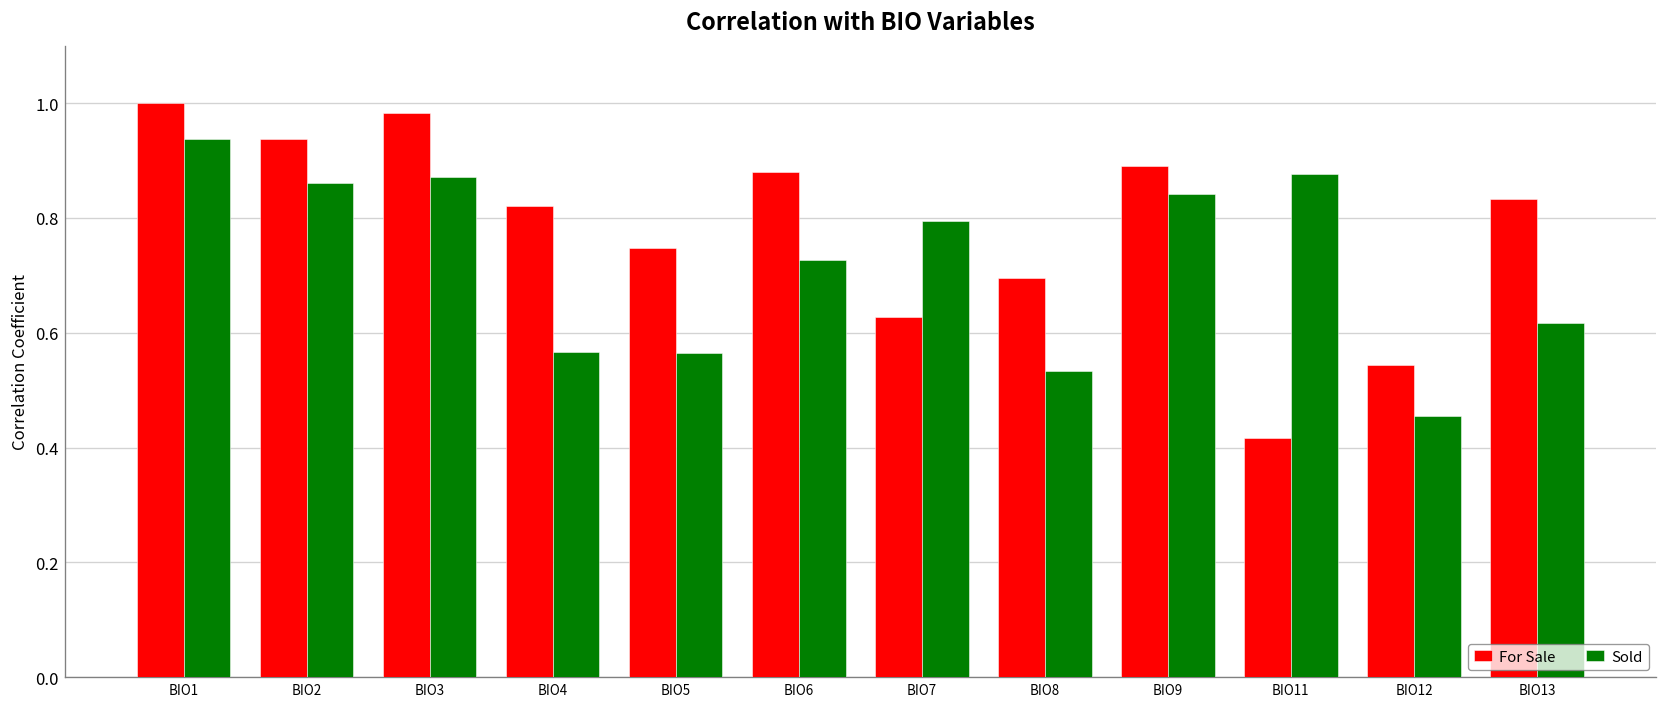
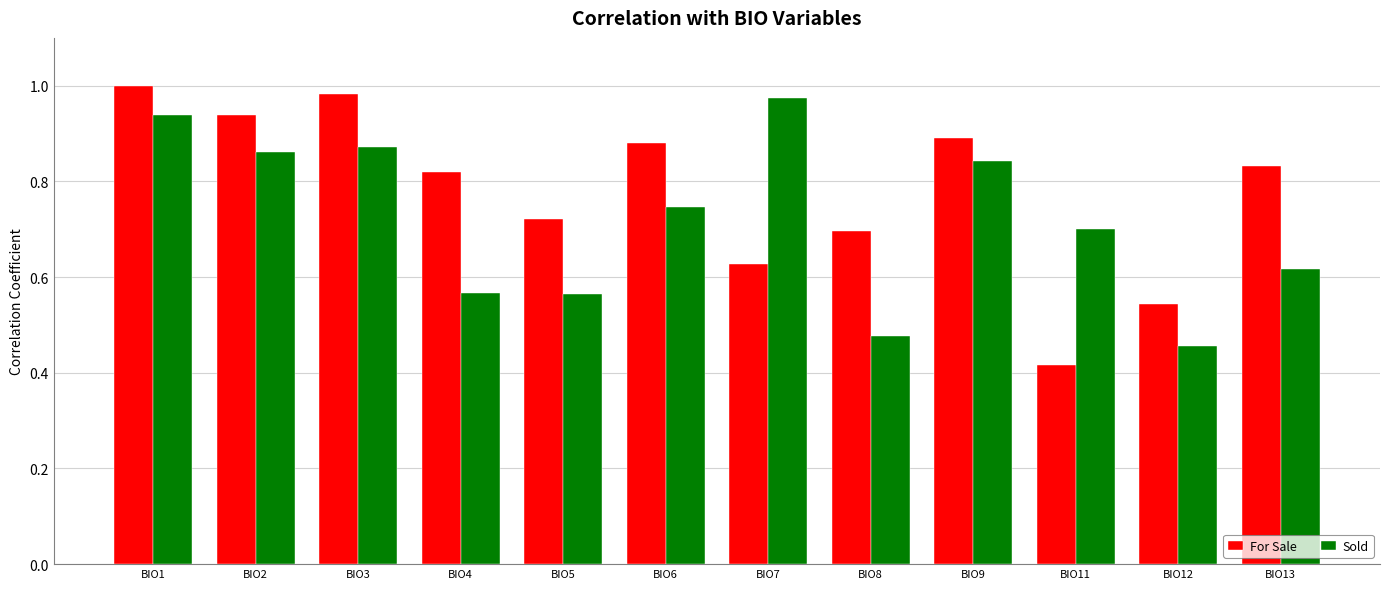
  {
    "For Sale": {
      "BIO1": 1.00,
      "BIO2": 0.94,
      "BIO3": 0.98,
      "BIO4": 0.82,
-     "BIO5": 0.75,
+     "BIO5": 0.72,
      "BIO6": 0.88,
      "BIO7": 0.63,
      "BIO8": 0.70,
      "BIO9": 0.89,
      "BIO11": 0.42,
      "BIO12": 0.54,
      "BIO13": 0.83
    },
    "Sold": {
      "BIO1": 0.94,
      "BIO2": 0.86,
      "BIO3": 0.87,
      "BIO4": 0.57,
      "BIO5": 0.57,
-     "BIO6": 0.73,
-     "BIO7": 0.79,
-     "BIO8": 0.53,
+     "BIO6": 0.75,
+     "BIO7": 0.97,
+     "BIO8": 0.48,
      "BIO9": 0.84,
-     "BIO11": 0.88,
+     "BIO11": 0.70,
      "BIO12": 0.46,
      "BIO13": 0.62
    }
  }
